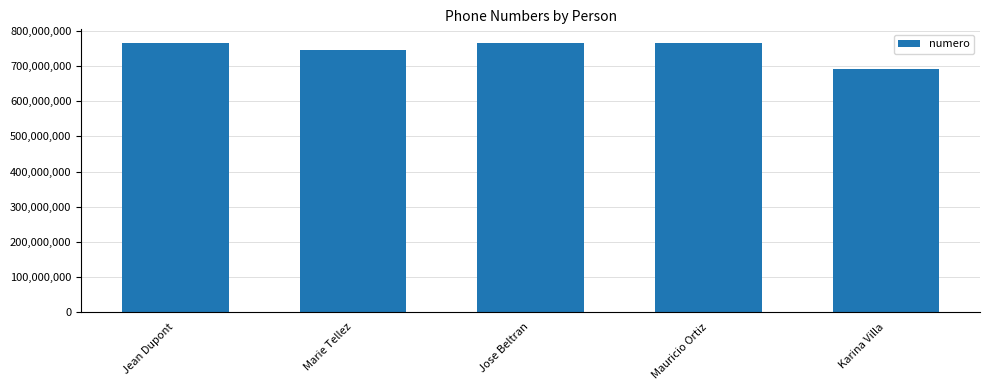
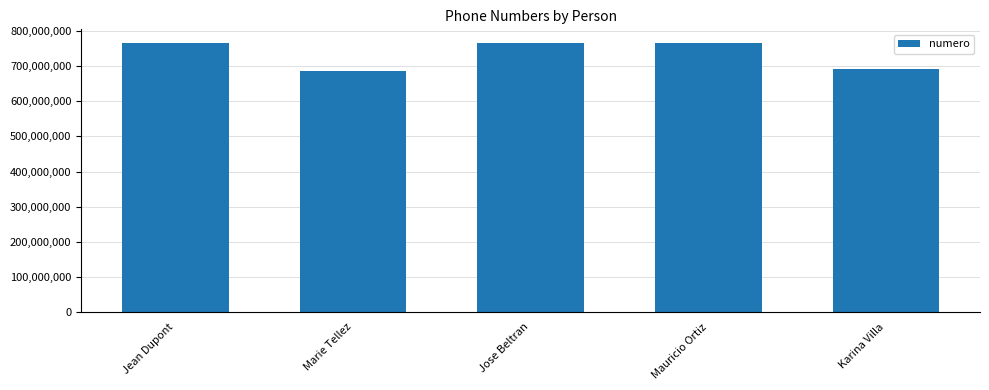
  {
    "Jean Dupont": "770,000,000",
-   "Marie Tellez": "750,000,000",
+   "Marie Tellez": "690,000,000",
    "Jose Beltran": "770,000,000",
    "Mauricio Ortiz": "770,000,000",
    "Karina Villa": "690,000,000"
  }
